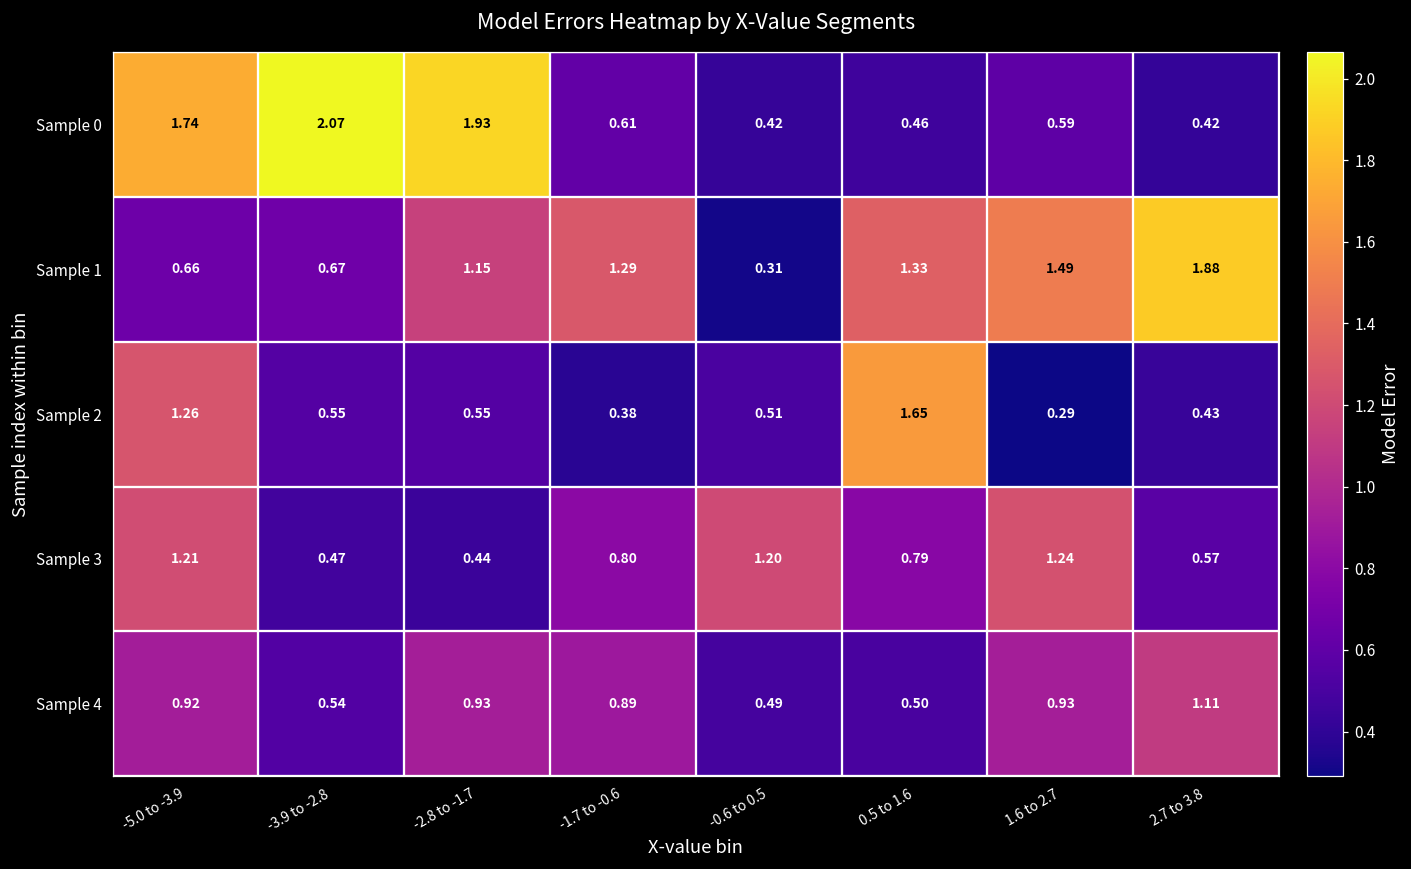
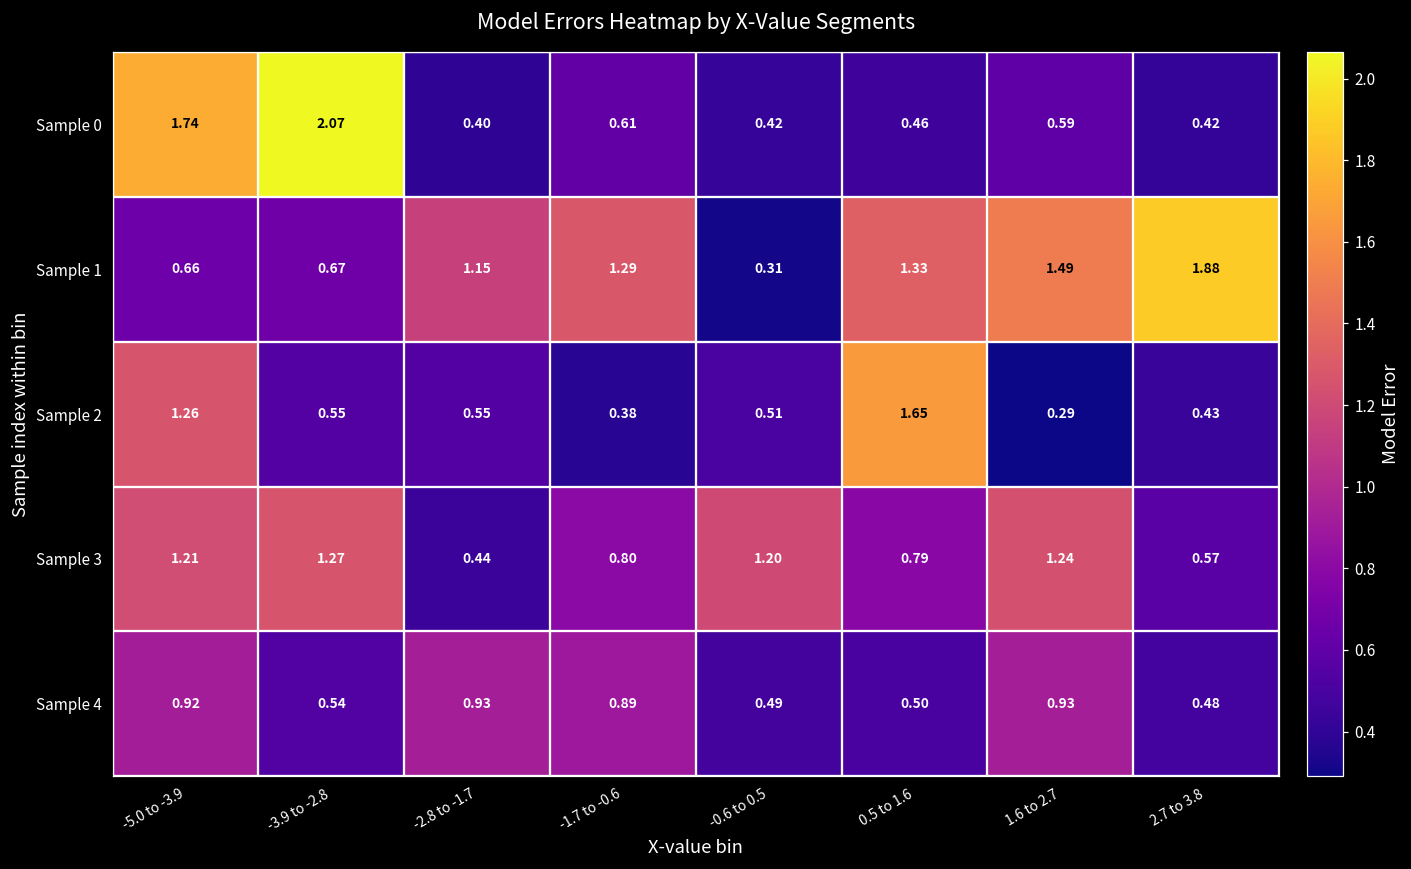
  {
    "Sample 0": {
      "-5.0 to -3.9": 1.74,
      "-3.9 to -2.8": 2.07,
-     "-2.8 to -1.7": 1.93,
+     "-2.8 to -1.7": 0.40,
      "-1.7 to -0.6": 0.61,
      "-0.6 to 0.5": 0.42,
      "0.5 to 1.6": 0.46,
      "1.6 to 2.7": 0.59,
      "2.7 to 3.8": 0.42
    },
    "Sample 1": {
      "-5.0 to -3.9": 0.66,
      "-3.9 to -2.8": 0.67,
      "-2.8 to -1.7": 1.15,
      "-1.7 to -0.6": 1.29,
      "-0.6 to 0.5": 0.31,
      "0.5 to 1.6": 1.33,
      "1.6 to 2.7": 1.49,
      "2.7 to 3.8": 1.88
    },
    "Sample 2": {
      "-5.0 to -3.9": 1.26,
      "-3.9 to -2.8": 0.55,
      "-2.8 to -1.7": 0.55,
      "-1.7 to -0.6": 0.38,
      "-0.6 to 0.5": 0.51,
      "0.5 to 1.6": 1.65,
      "1.6 to 2.7": 0.29,
      "2.7 to 3.8": 0.43
    },
    "Sample 3": {
      "-5.0 to -3.9": 1.21,
-     "-3.9 to -2.8": 0.47,
+     "-3.9 to -2.8": 1.27,
      "-2.8 to -1.7": 0.44,
      "-1.7 to -0.6": 0.80,
      "-0.6 to 0.5": 1.20,
      "0.5 to 1.6": 0.79,
      "1.6 to 2.7": 1.24,
      "2.7 to 3.8": 0.57
    },
    "Sample 4": {
      "-5.0 to -3.9": 0.92,
      "-3.9 to -2.8": 0.54,
      "-2.8 to -1.7": 0.93,
      "-1.7 to -0.6": 0.89,
      "-0.6 to 0.5": 0.49,
      "0.5 to 1.6": 0.50,
      "1.6 to 2.7": 0.93,
-     "2.7 to 3.8": 1.11
+     "2.7 to 3.8": 0.48
    }
  }
